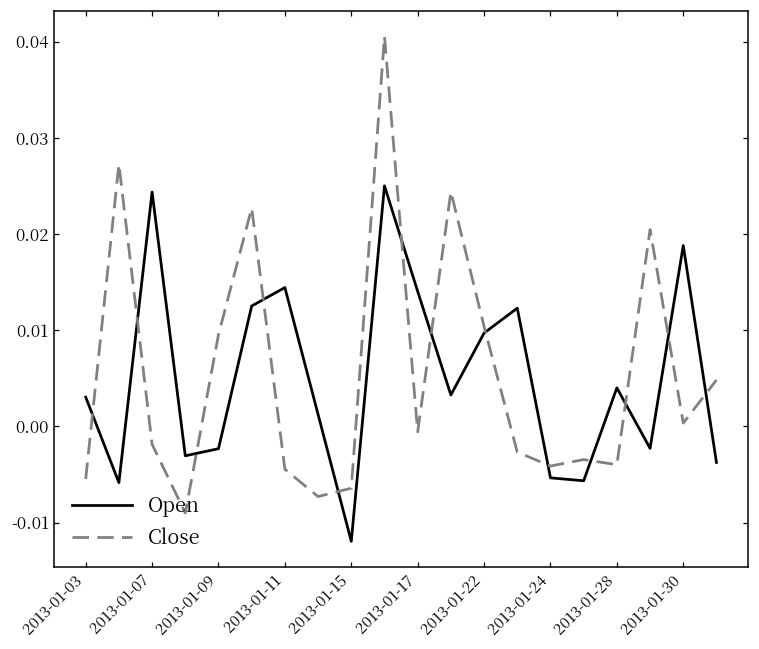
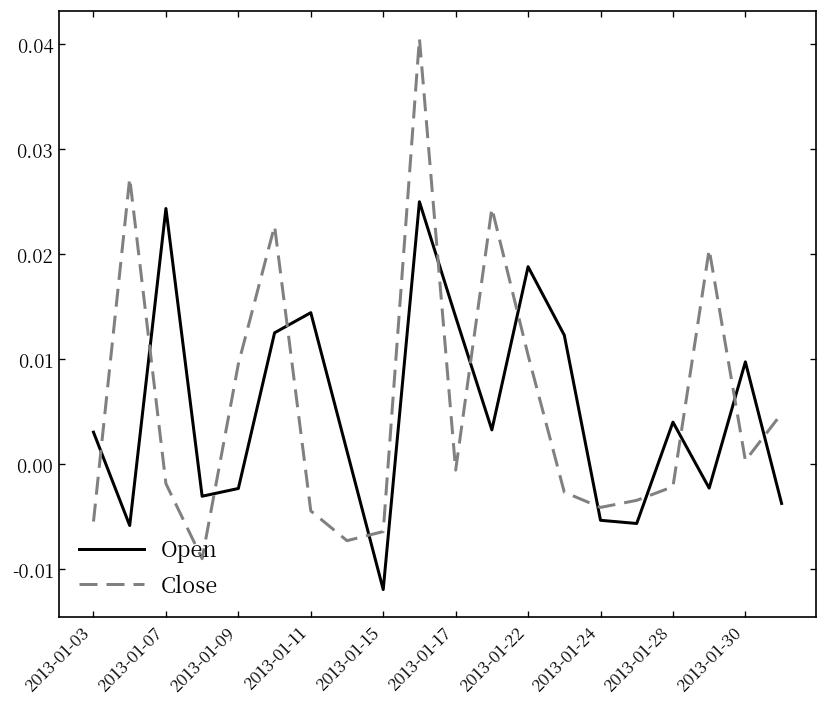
  {
    "Open": {
      "2013-01-03": 0.003,
      "2013-01-07": 0.024,
      "2013-01-09": -0.002,
      "2013-01-11": 0.014,
      "2013-01-15": -0.012,
      "2013-01-17": 0.014,
-     "2013-01-22": 0.010,
+     "2013-01-22": 0.019,
      "2013-01-24": -0.005,
      "2013-01-28": 0.004,
-     "2013-01-30": 0.019
+     "2013-01-30": 0.010
    },
    "Close": {
      "2013-01-03": -0.005,
      "2013-01-07": -0.002,
      "2013-01-09": 0.010,
      "2013-01-11": -0.004,
      "2013-01-15": -0.006,
      "2013-01-17": -0.001,
      "2013-01-22": 0.010,
      "2013-01-24": -0.004,
-     "2013-01-28": -0.004,
+     "2013-01-28": -0.002,
      "2013-01-30": 0.000
    }
  }
